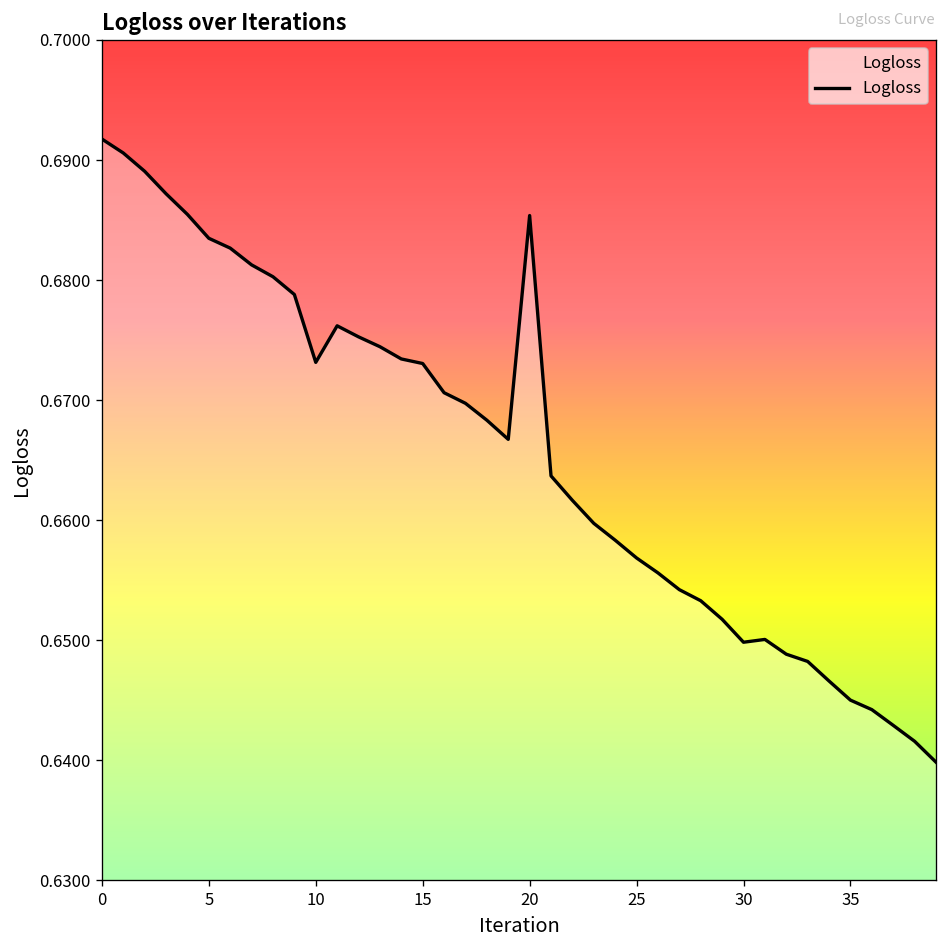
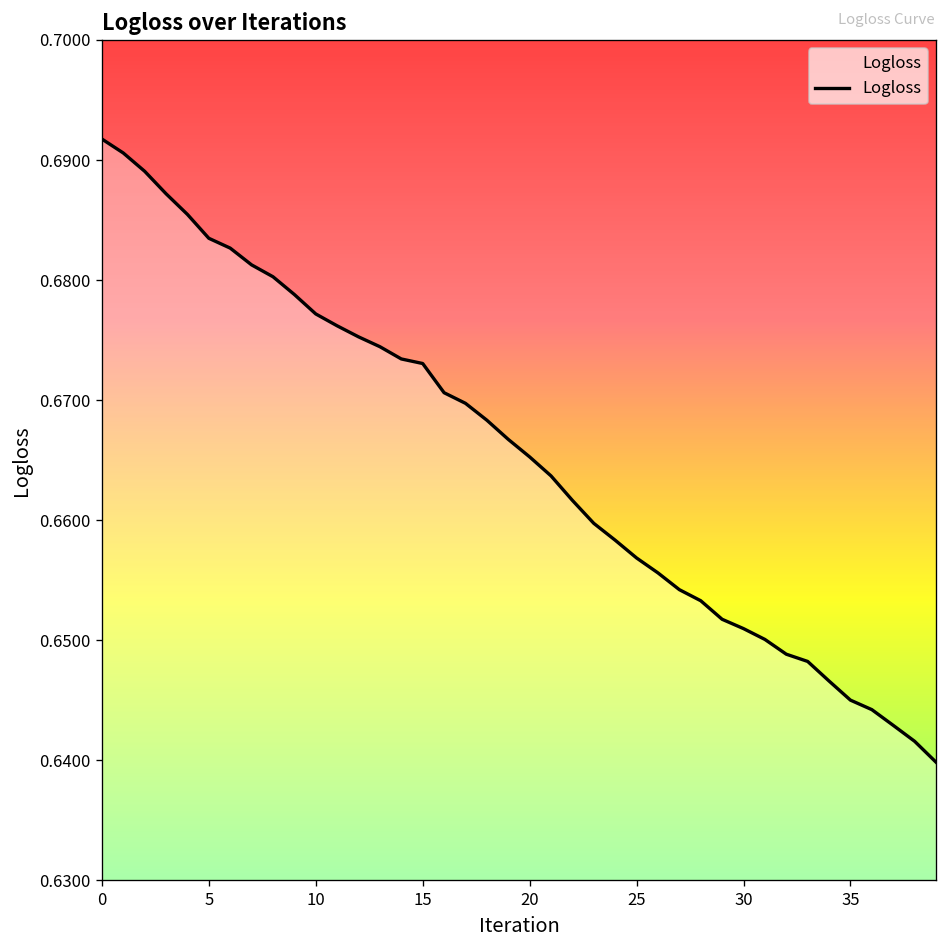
  {
    "0": 0.6918,
    "5": 0.6835,
-   "10": 0.6732,
+   "10": 0.6772,
    "15": 0.6731,
-   "20": 0.6854,
+   "20": 0.6653,
    "25": 0.6569,
-   "30": 0.6498,
+   "30": 0.6510,
    "35": 0.6450
  }
